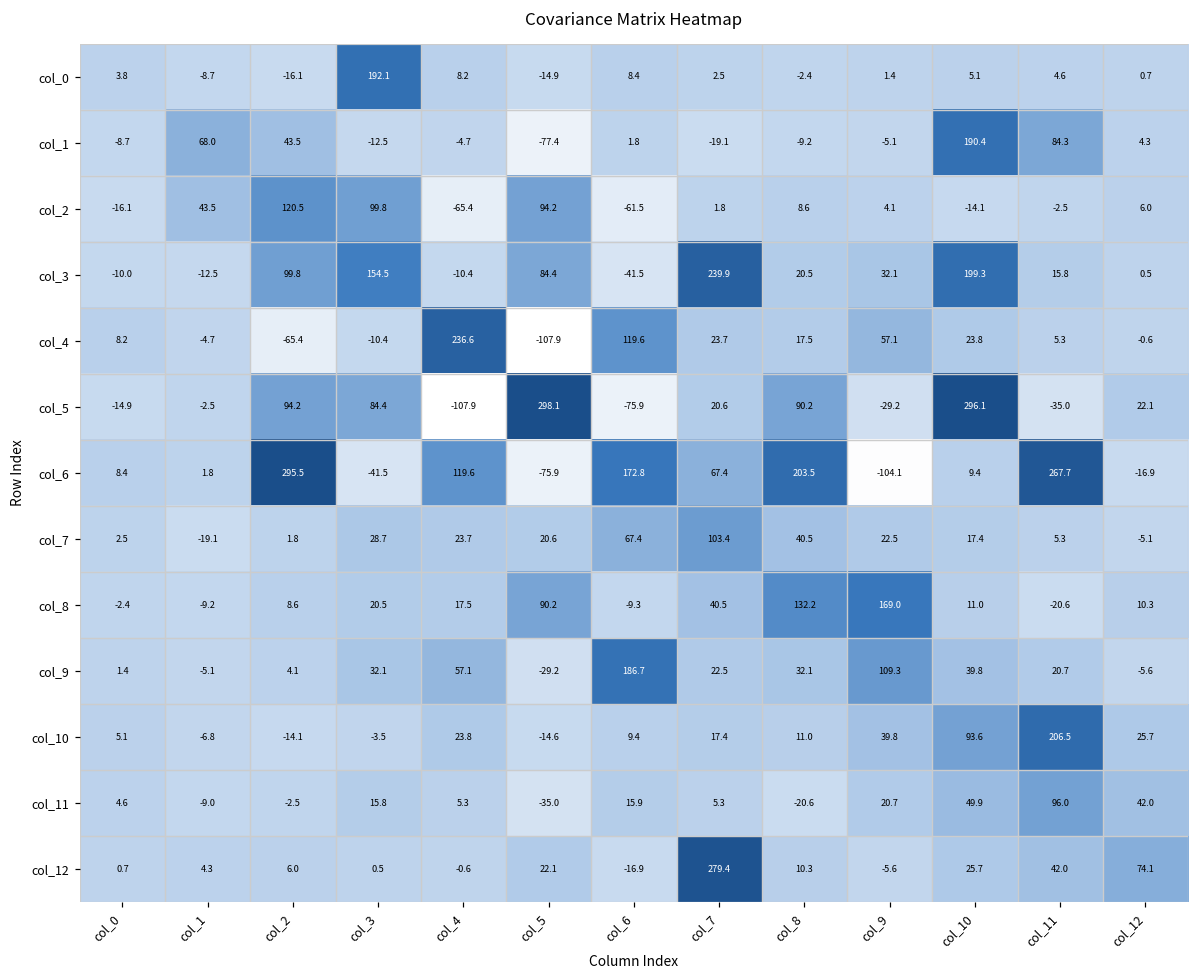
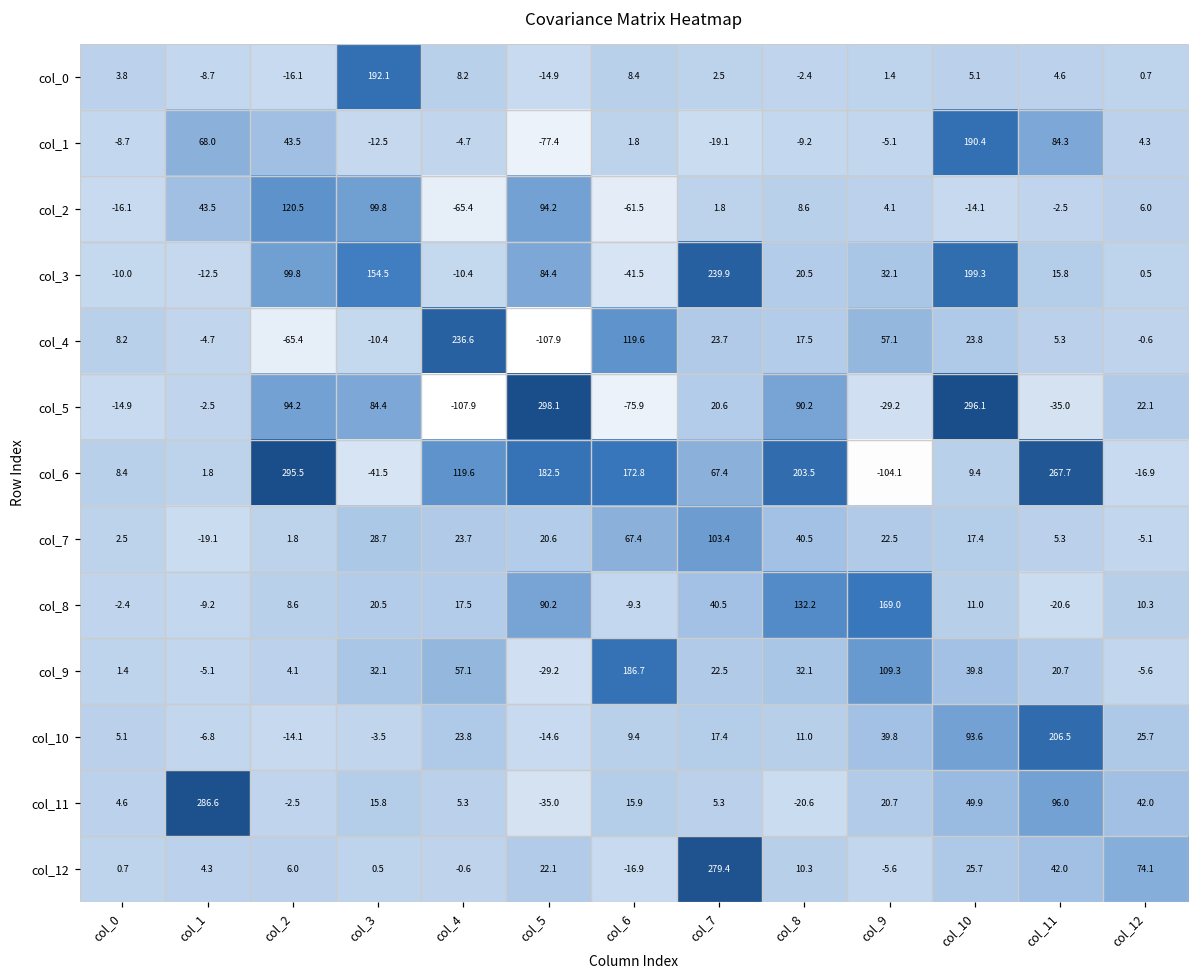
  {
    "col_0": {
      "col_0": 3.8,
      "col_1": -8.7,
      "col_2": -16.1,
      "col_3": 192.1,
      "col_4": 8.2,
      "col_5": -14.9,
      "col_6": 8.4,
      "col_7": 2.5,
      "col_8": -2.4,
      "col_9": 1.4,
      "col_10": 5.1,
      "col_11": 4.6,
      "col_12": 0.7
    },
    "col_1": {
      "col_0": -8.7,
      "col_1": 68.0,
      "col_2": 43.5,
      "col_3": -12.5,
      "col_4": -4.7,
      "col_5": -77.4,
      "col_6": 1.8,
      "col_7": -19.1,
      "col_8": -9.2,
      "col_9": -5.1,
      "col_10": 190.4,
      "col_11": 84.3,
      "col_12": 4.3
    },
    "col_2": {
      "col_0": -16.1,
      "col_1": 43.5,
      "col_2": 120.5,
      "col_3": 99.8,
      "col_4": -65.4,
      "col_5": 94.2,
      "col_6": -61.5,
      "col_7": 1.8,
      "col_8": 8.6,
      "col_9": 4.1,
      "col_10": -14.1,
      "col_11": -2.5,
      "col_12": 6.0
    },
    "col_3": {
      "col_0": -10.0,
      "col_1": -12.5,
      "col_2": 99.8,
      "col_3": 154.5,
      "col_4": -10.4,
      "col_5": 84.4,
      "col_6": -41.5,
      "col_7": 239.9,
      "col_8": 20.5,
      "col_9": 32.1,
      "col_10": 199.3,
      "col_11": 15.8,
      "col_12": 0.5
    },
    "col_4": {
      "col_0": 8.2,
      "col_1": -4.7,
      "col_2": -65.4,
      "col_3": -10.4,
      "col_4": 236.6,
      "col_5": -107.9,
      "col_6": 119.6,
      "col_7": 23.7,
      "col_8": 17.5,
      "col_9": 57.1,
      "col_10": 23.8,
      "col_11": 5.3,
      "col_12": -0.6
    },
    "col_5": {
      "col_0": -14.9,
      "col_1": -2.5,
      "col_2": 94.2,
      "col_3": 84.4,
      "col_4": -107.9,
      "col_5": 298.1,
      "col_6": -75.9,
      "col_7": 20.6,
      "col_8": 90.2,
      "col_9": -29.2,
      "col_10": 296.1,
      "col_11": -35.0,
      "col_12": 22.1
    },
    "col_6": {
      "col_0": 8.4,
      "col_1": 1.8,
      "col_2": 295.5,
      "col_3": -41.5,
      "col_4": 119.6,
-     "col_5": -75.9,
+     "col_5": 182.5,
      "col_6": 172.8,
      "col_7": 67.4,
      "col_8": 203.5,
      "col_9": -104.1,
      "col_10": 9.4,
      "col_11": 267.7,
      "col_12": -16.9
    },
    "col_7": {
      "col_0": 2.5,
      "col_1": -19.1,
      "col_2": 1.8,
      "col_3": 28.7,
      "col_4": 23.7,
      "col_5": 20.6,
      "col_6": 67.4,
      "col_7": 103.4,
      "col_8": 40.5,
      "col_9": 22.5,
      "col_10": 17.4,
      "col_11": 5.3,
      "col_12": -5.1
    },
    "col_8": {
      "col_0": -2.4,
      "col_1": -9.2,
      "col_2": 8.6,
      "col_3": 20.5,
      "col_4": 17.5,
      "col_5": 90.2,
      "col_6": -9.3,
      "col_7": 40.5,
      "col_8": 132.2,
      "col_9": 169.0,
      "col_10": 11.0,
      "col_11": -20.6,
      "col_12": 10.3
    },
    "col_9": {
      "col_0": 1.4,
      "col_1": -5.1,
      "col_2": 4.1,
      "col_3": 32.1,
      "col_4": 57.1,
      "col_5": -29.2,
      "col_6": 186.7,
      "col_7": 22.5,
      "col_8": 32.1,
      "col_9": 109.3,
      "col_10": 39.8,
      "col_11": 20.7,
      "col_12": -5.6
    },
    "col_10": {
      "col_0": 5.1,
      "col_1": -6.8,
      "col_2": -14.1,
      "col_3": -3.5,
      "col_4": 23.8,
      "col_5": -14.6,
      "col_6": 9.4,
      "col_7": 17.4,
      "col_8": 11.0,
      "col_9": 39.8,
      "col_10": 93.6,
      "col_11": 206.5,
      "col_12": 25.7
    },
    "col_11": {
      "col_0": 4.6,
-     "col_1": -9.0,
+     "col_1": 286.6,
      "col_2": -2.5,
      "col_3": 15.8,
      "col_4": 5.3,
      "col_5": -35.0,
      "col_6": 15.9,
      "col_7": 5.3,
      "col_8": -20.6,
      "col_9": 20.7,
      "col_10": 49.9,
      "col_11": 96.0,
      "col_12": 42.0
    },
    "col_12": {
      "col_0": 0.7,
      "col_1": 4.3,
      "col_2": 6.0,
      "col_3": 0.5,
      "col_4": -0.6,
      "col_5": 22.1,
      "col_6": -16.9,
      "col_7": 279.4,
      "col_8": 10.3,
      "col_9": -5.6,
      "col_10": 25.7,
      "col_11": 42.0,
      "col_12": 74.1
    }
  }
